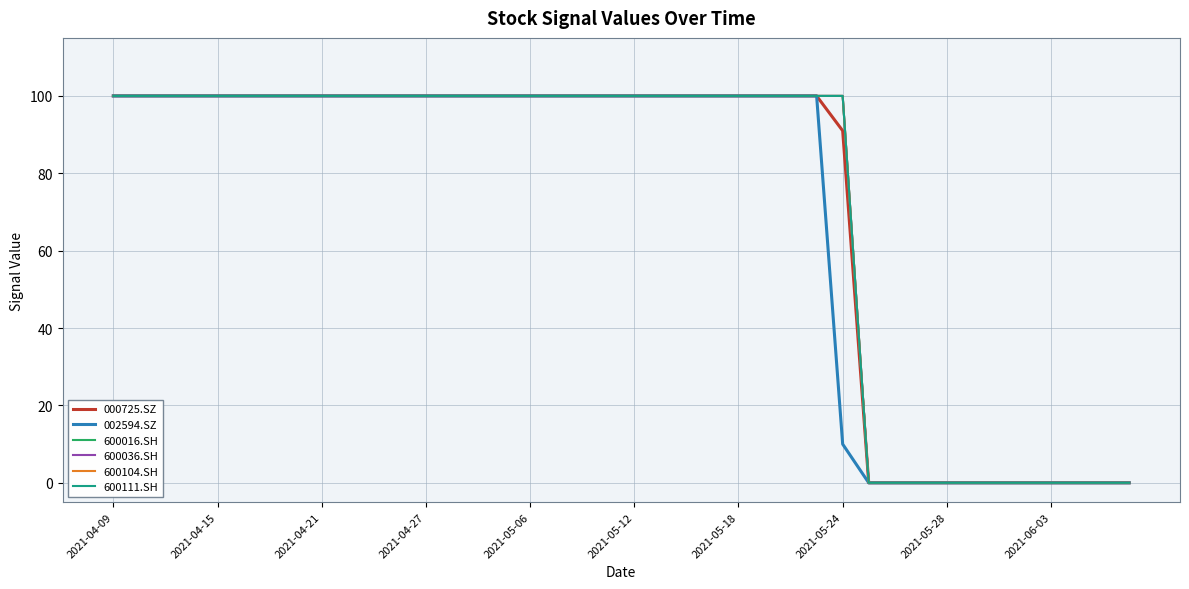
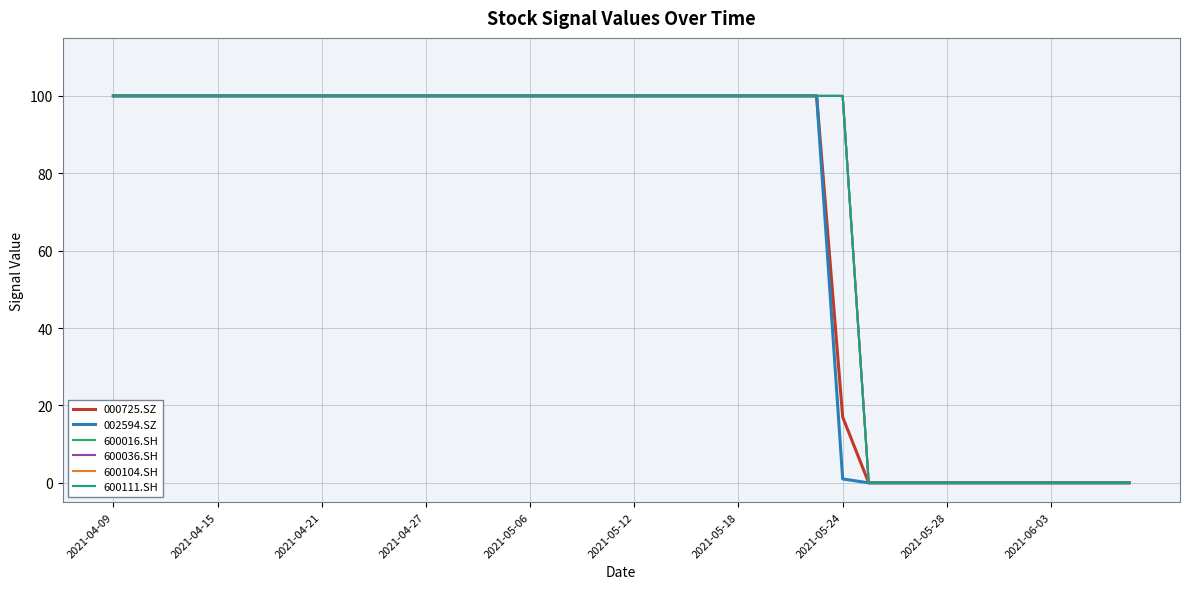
  {
    "000725.SZ": {
-     "2021-05-24": 91
+     "2021-05-24": 17
    },
    "002594.SZ": {
-     "2021-05-24": 10
+     "2021-05-24": 1
    },
    "600111.SH": {
      "2021-05-24": 100
    }
  }
